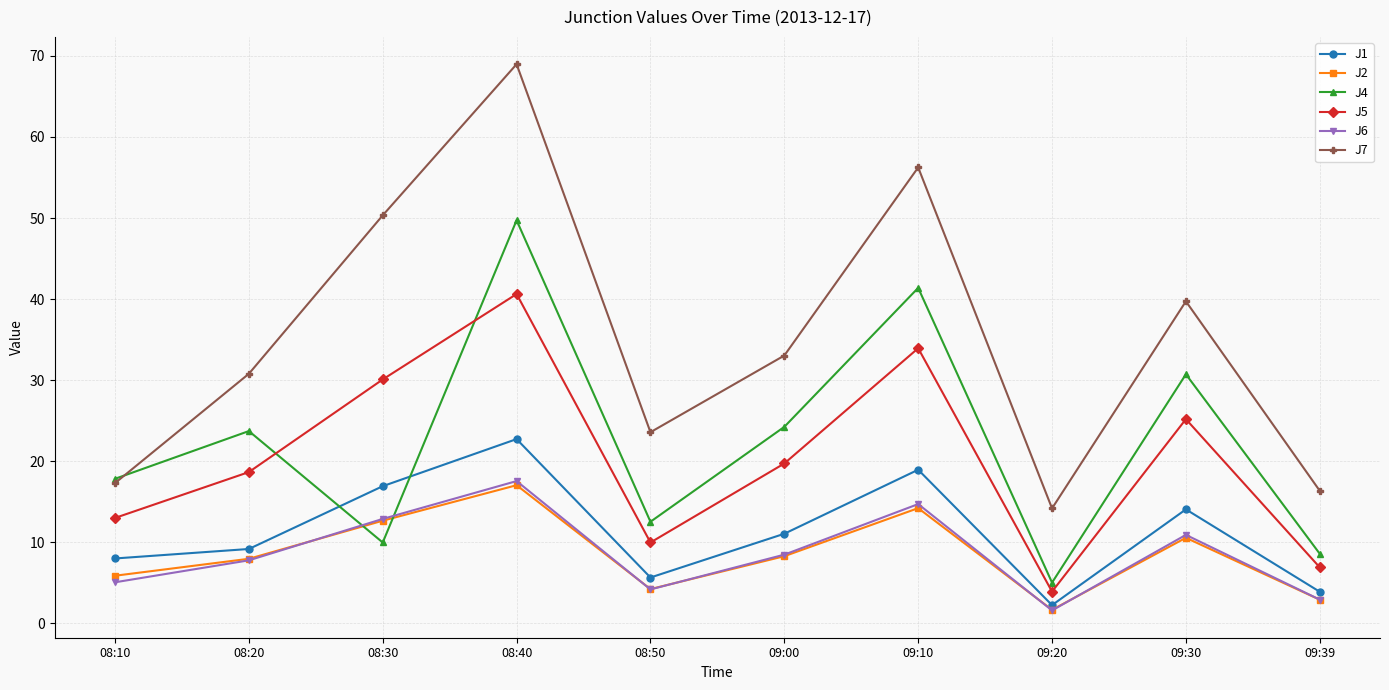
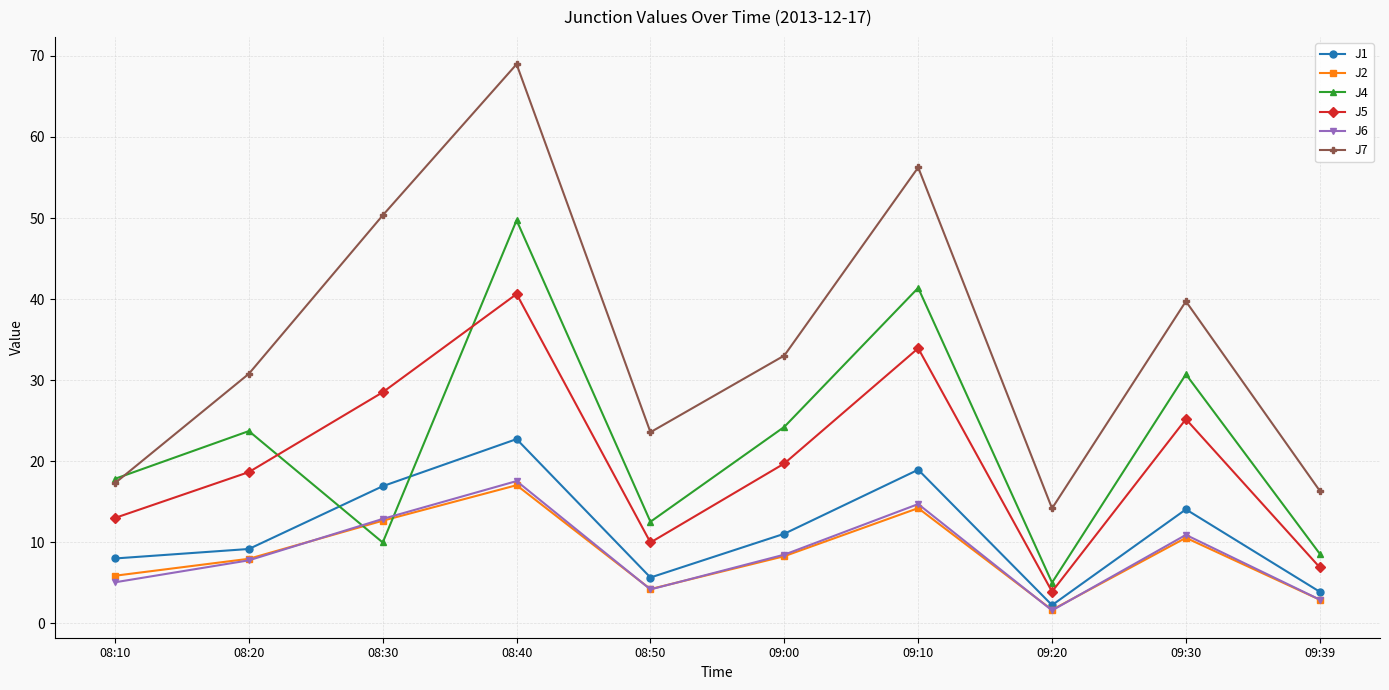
  {
    "J1": {
      "08:10": 8,
      "08:20": 9,
      "08:30": 17,
      "08:40": 23,
      "08:50": 6,
      "09:00": 11,
      "09:10": 19,
      "09:20": 2,
      "09:30": 14,
      "09:39": 4
    },
    "J2": {
      "08:10": 6,
      "08:40": 17,
      "09:10": 14,
      "09:30": 11
    },
    "J4": {
      "08:10": 18,
      "08:20": 24,
      "08:30": 10,
      "08:40": 50,
      "08:50": 13,
      "09:00": 24,
      "09:10": 41,
      "09:20": 5,
      "09:30": 31,
      "09:39": 9
    },
    "J5": {
      "08:10": 13,
      "08:20": 19,
-     "08:30": 30,
+     "08:30": 29,
      "08:40": 41,
      "08:50": 10,
      "09:00": 20,
      "09:10": 34,
      "09:20": 4,
      "09:30": 25,
      "09:39": 7
    },
    "J6": {
      "08:10": 5,
      "08:40": 18,
      "09:10": 15,
      "09:30": 11
    },
    "J7": {
      "08:10": 17,
      "08:20": 31,
      "08:30": 50,
      "08:40": 69,
      "08:50": 24,
      "09:00": 33,
      "09:10": 56,
      "09:20": 14,
      "09:30": 40,
      "09:39": 16
    }
  }
